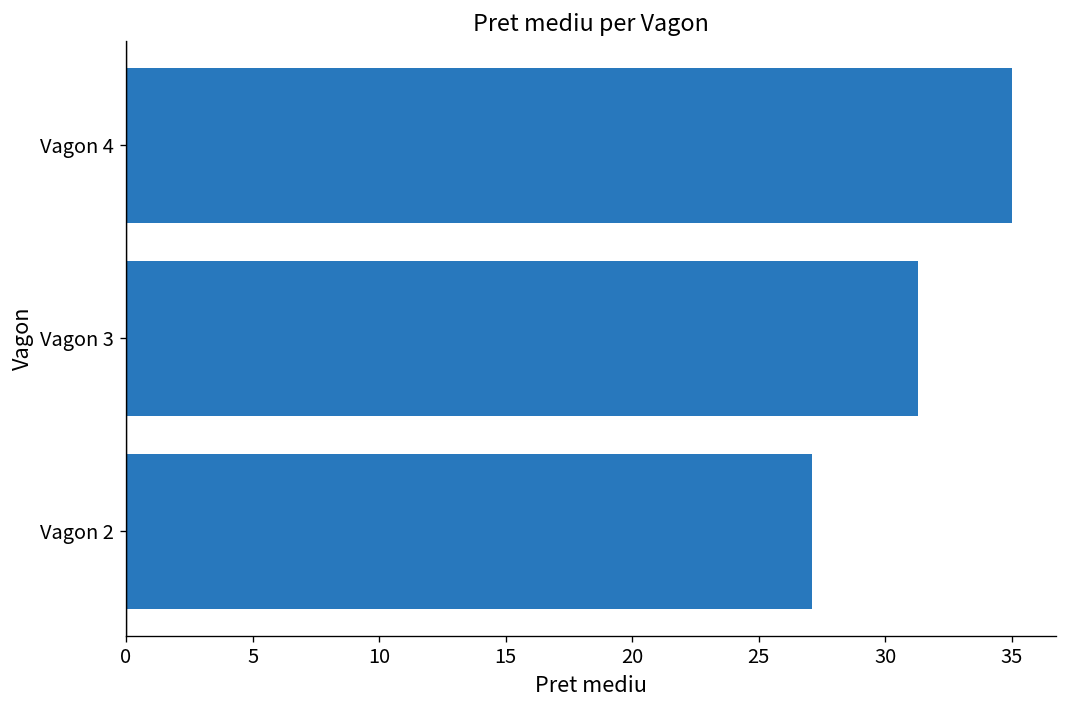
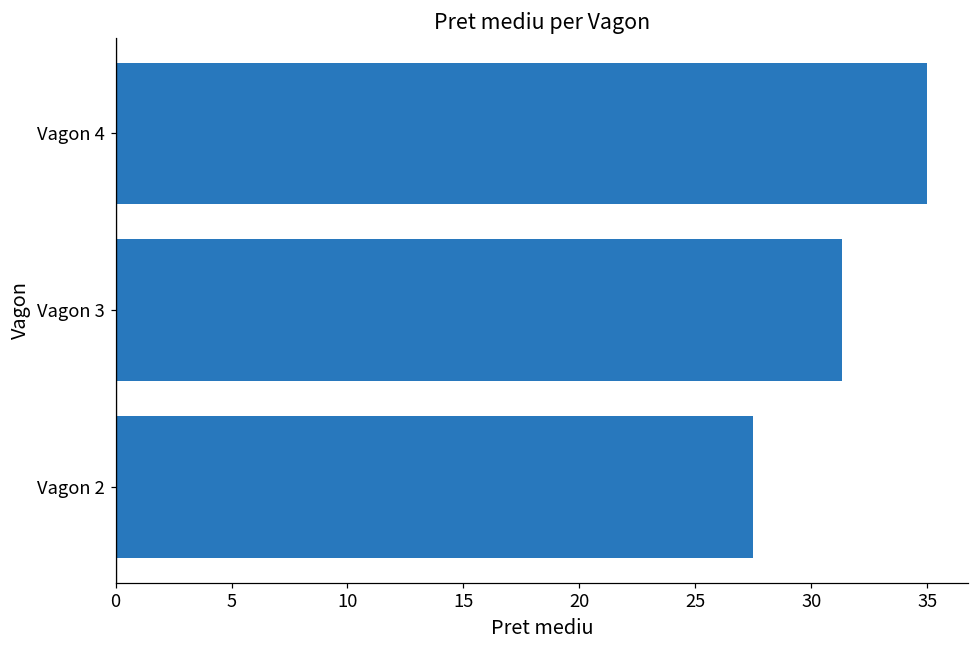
  {
    "Vagon 4": 35.0,
    "Vagon 3": 31.3,
-   "Vagon 2": 27.1
+   "Vagon 2": 27.5
  }
